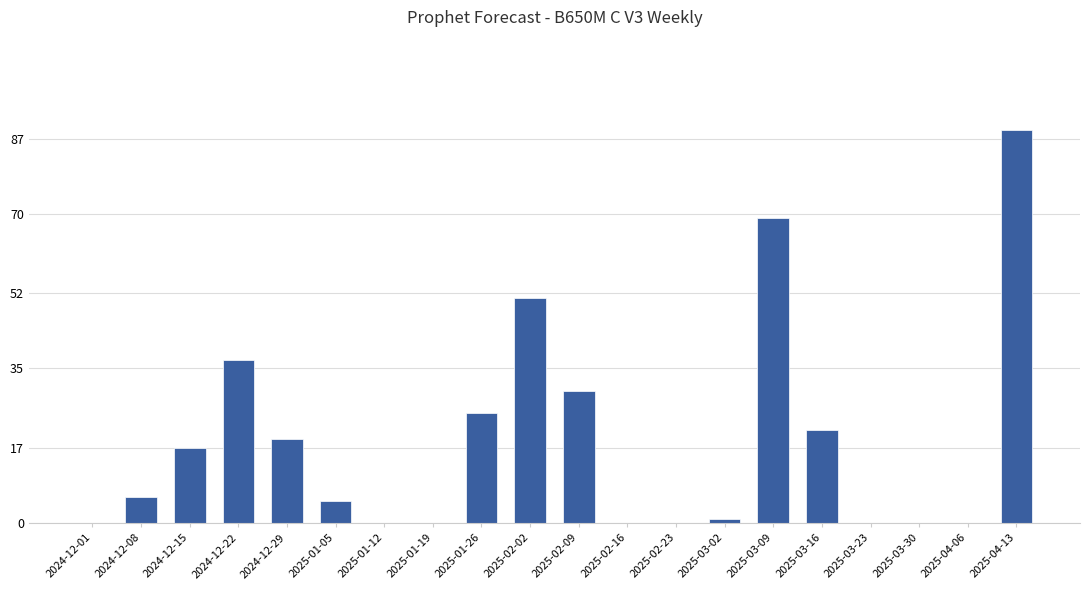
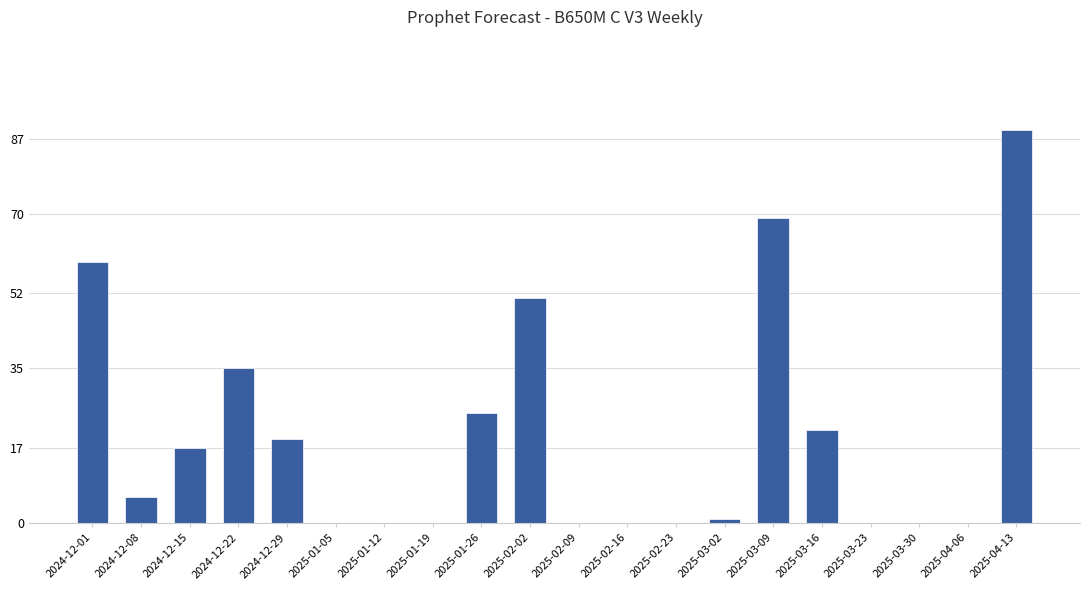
  {
-   "2024-12-01": 0,
+   "2024-12-01": 59,
    "2024-12-08": 6,
    "2024-12-15": 17,
-   "2024-12-22": 37,
+   "2024-12-22": 35,
    "2024-12-29": 19,
-   "2025-01-05": 5,
+   "2025-01-05": 0,
    "2025-01-12": 0,
    "2025-01-19": 0,
    "2025-01-26": 25,
    "2025-02-02": 51,
-   "2025-02-09": 30,
+   "2025-02-09": 0,
    "2025-02-16": 0,
    "2025-02-23": 0,
    "2025-03-02": 1,
    "2025-03-09": 69,
    "2025-03-16": 21,
    "2025-03-23": 0,
    "2025-03-30": 0,
    "2025-04-06": 0,
    "2025-04-13": 89
  }
